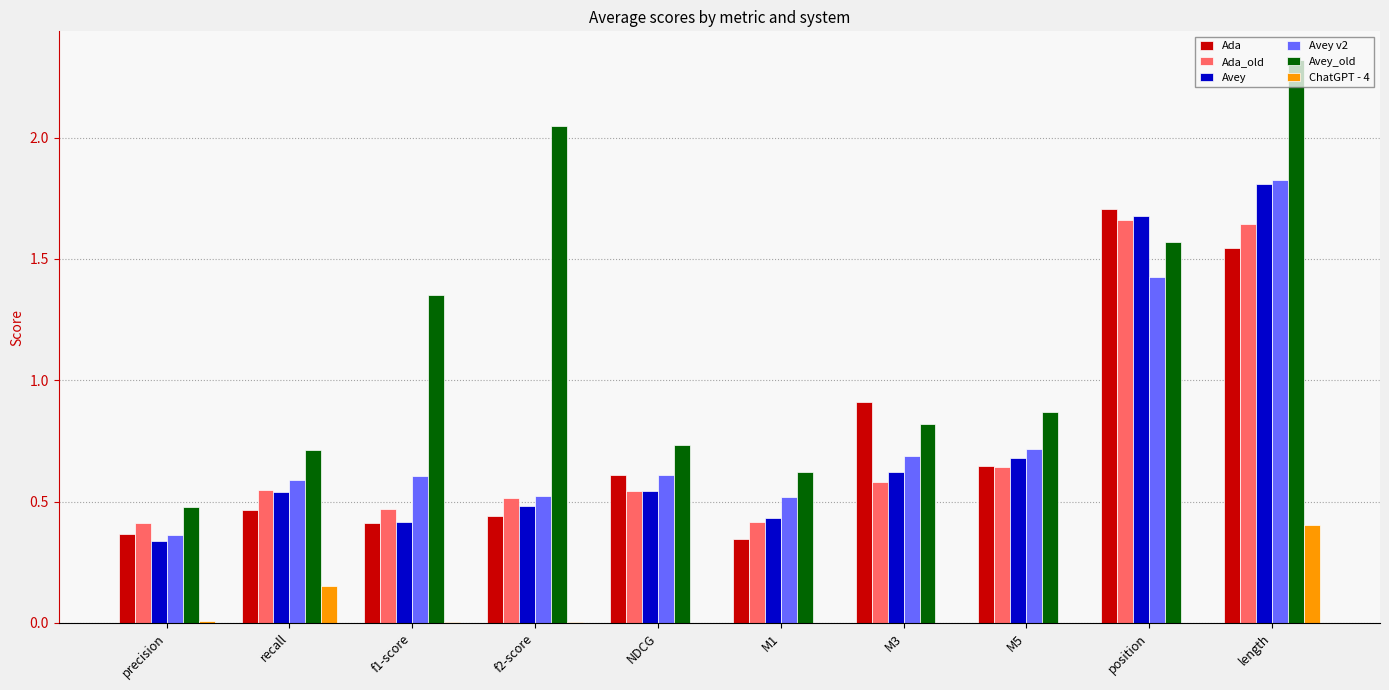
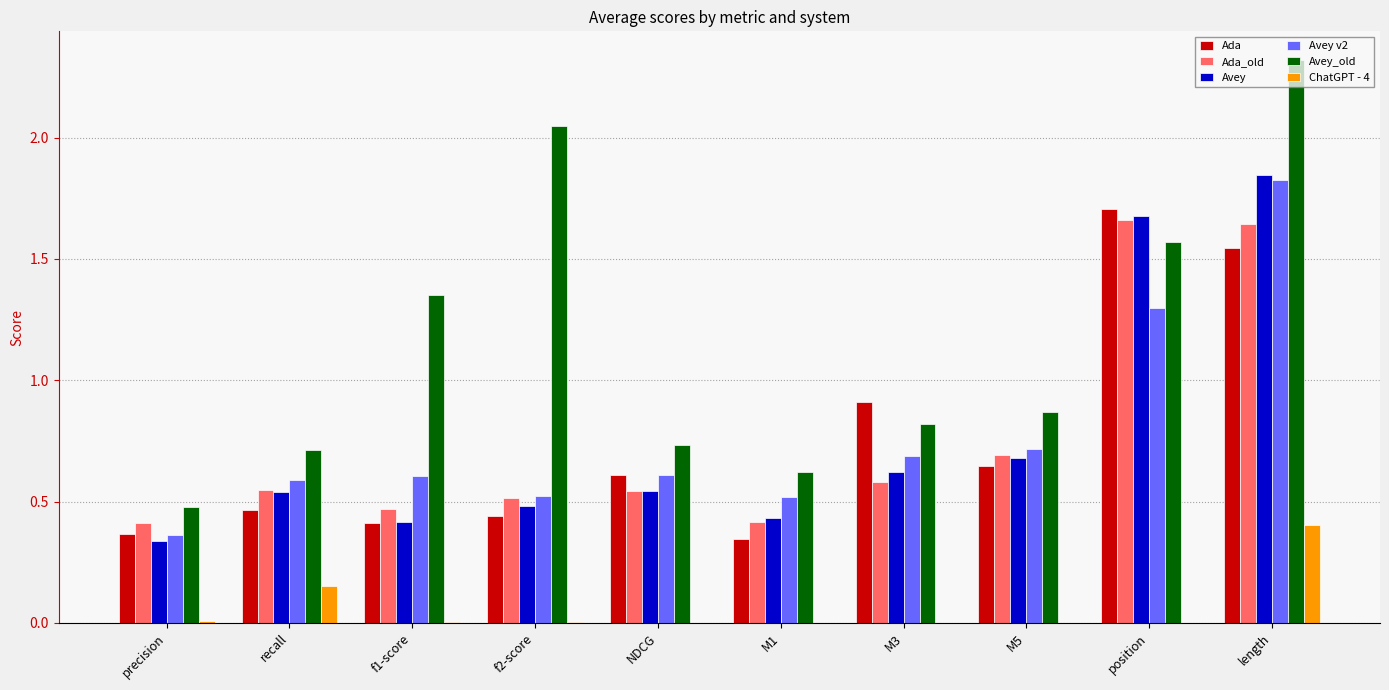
  {
    "Ada": {
      "precision": 0.37,
      "recall": 0.46,
      "f1-score": 0.41,
      "f2-score": 0.44,
      "NDCG": 0.61,
      "M1": 0.35,
      "M3": 0.91,
      "M5": 0.65,
      "position": 1.71,
      "length": 1.55
    },
    "Ada_old": {
      "precision": 0.41,
      "recall": 0.55,
      "f1-score": 0.47,
      "f2-score": 0.52,
      "NDCG": 0.54,
      "M1": 0.42,
      "M3": 0.58,
-     "M5": 0.64,
+     "M5": 0.69,
      "position": 1.66,
      "length": 1.65
    },
    "Avey": {
      "precision": 0.34,
      "recall": 0.54,
      "f1-score": 0.42,
      "f2-score": 0.48,
      "NDCG": 0.54,
      "M1": 0.43,
      "M3": 0.62,
      "M5": 0.68,
      "position": 1.68,
-     "length": 1.81
+     "length": 1.85
    },
    "Avey v2": {
      "precision": 0.36,
      "recall": 0.59,
      "f1-score": 0.61,
      "f2-score": 0.52,
      "NDCG": 0.61,
      "M1": 0.52,
      "M3": 0.69,
      "M5": 0.72,
-     "position": 1.43,
+     "position": 1.30,
      "length": 1.83
    },
    "Avey_old": {
      "precision": 0.48,
      "recall": 0.71,
      "f1-score": 1.35,
      "f2-score": 2.05,
      "NDCG": 0.73,
      "M1": 0.62,
      "M3": 0.82,
      "M5": 0.87,
      "position": 1.57
    },
    "ChatGPT - 4": {
      "recall": 0.15,
      "M1": 0.00,
      "M3": 0.00,
      "M5": 0.00,
      "position": 0.00,
      "length": 0.40
    }
  }
